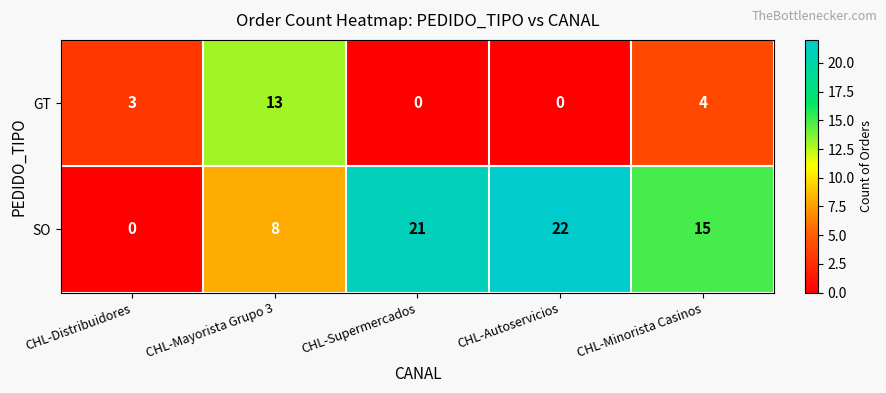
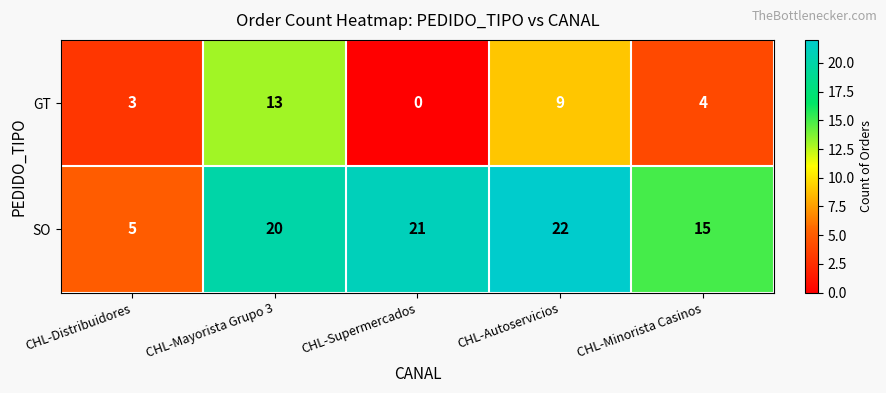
  {
    "GT": {
      "CHL-Distribuidores": 3,
      "CHL-Mayorista Grupo 3": 13,
      "CHL-Supermercados": 0,
-     "CHL-Autoservicios": 0,
+     "CHL-Autoservicios": 9,
      "CHL-Minorista Casinos": 4
    },
    "SO": {
-     "CHL-Distribuidores": 0,
-     "CHL-Mayorista Grupo 3": 8,
+     "CHL-Distribuidores": 5,
+     "CHL-Mayorista Grupo 3": 20,
      "CHL-Supermercados": 21,
      "CHL-Autoservicios": 22,
      "CHL-Minorista Casinos": 15
    }
  }
